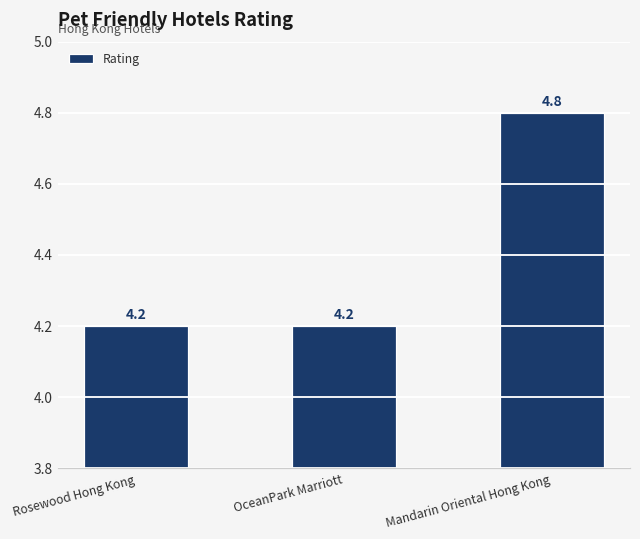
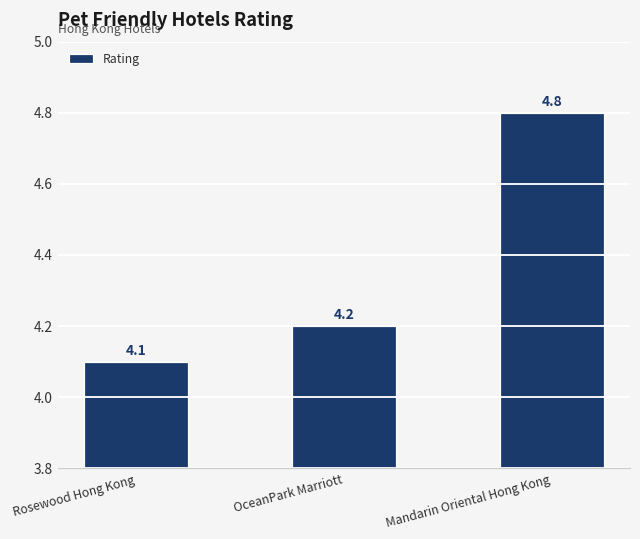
  {
-   "Rosewood Hong Kong": 4.2,
+   "Rosewood Hong Kong": 4.1,
    "OceanPark Marriott": 4.2,
    "Mandarin Oriental Hong Kong": 4.8
  }
